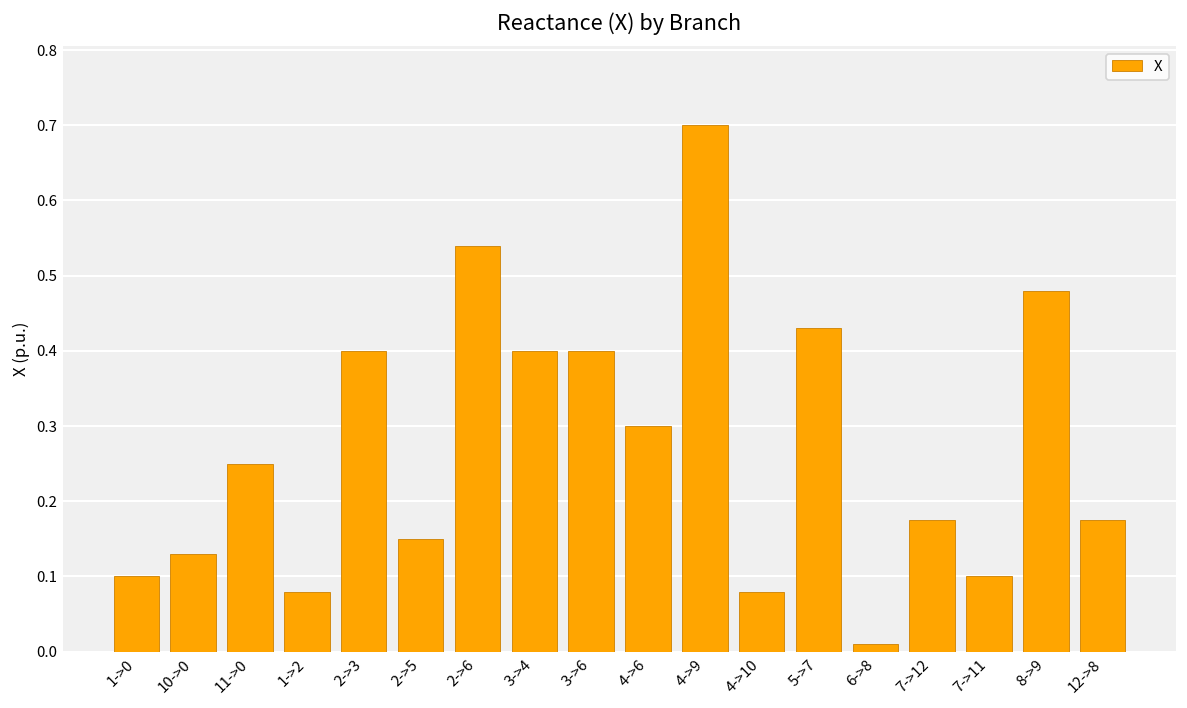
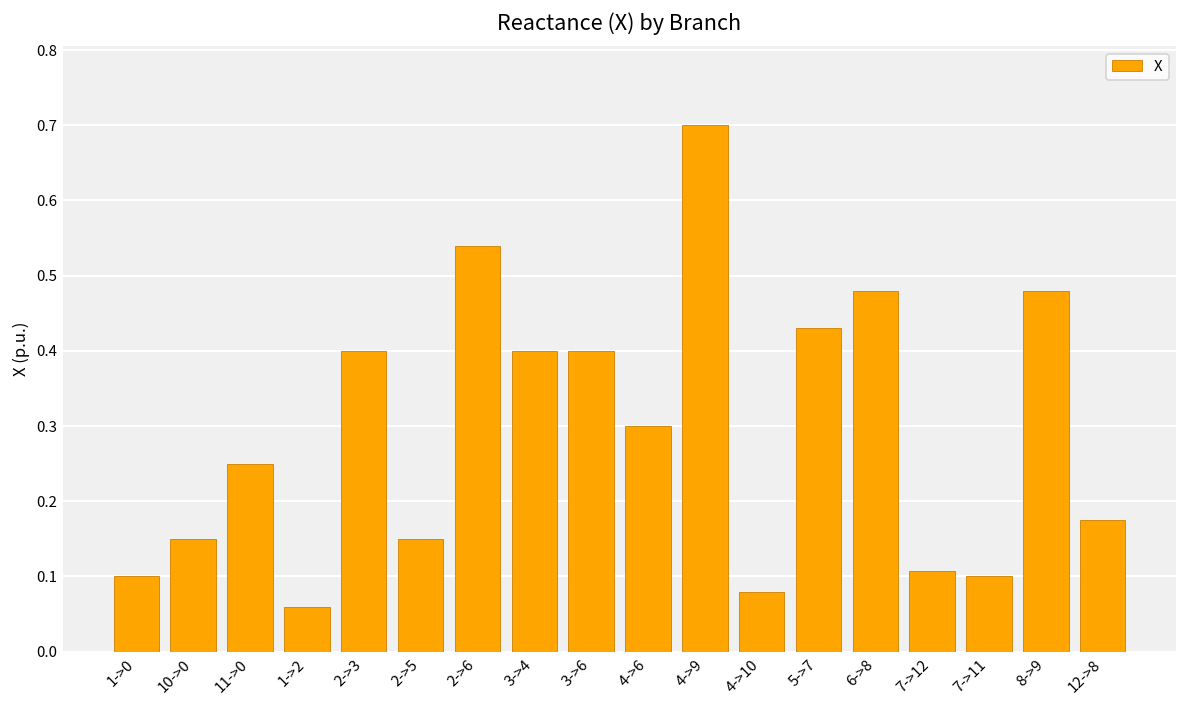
  {
    "1->0": 0.10,
-   "10->0": 0.13,
+   "10->0": 0.15,
    "11->0": 0.25,
-   "1->2": 0.08,
+   "1->2": 0.06,
    "2->3": 0.40,
    "2->5": 0.15,
    "2->6": 0.54,
    "3->4": 0.40,
    "3->6": 0.40,
    "4->6": 0.30,
    "4->9": 0.70,
    "4->10": 0.08,
    "5->7": 0.43,
-   "6->8": 0.01,
-   "7->12": 0.18,
+   "6->8": 0.48,
+   "7->12": 0.11,
    "7->11": 0.10,
    "8->9": 0.48,
    "12->8": 0.18
  }
